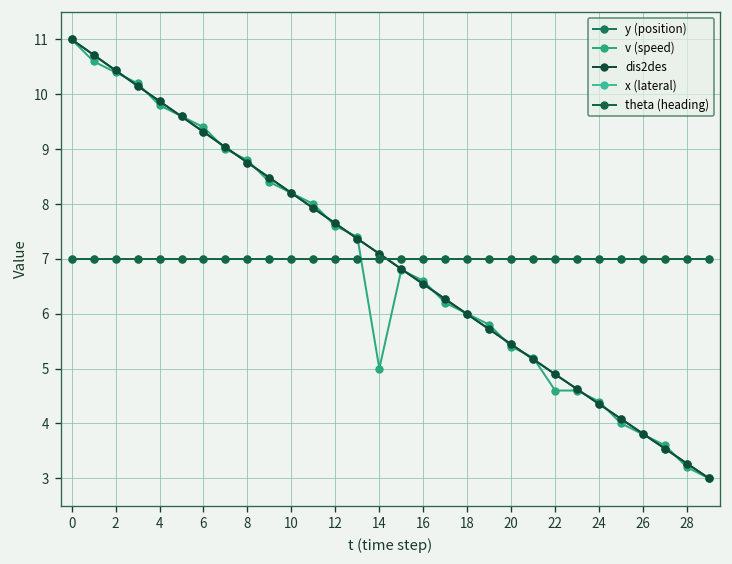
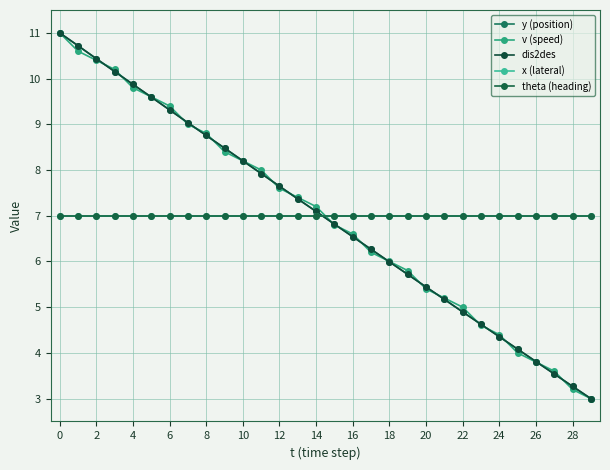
  {
    "v (speed)": {
      "4": 9.8,
      "6": 9.4,
-     "14": 5.0,
+     "14": 7.2,
      "16": 6.6,
-     "22": 4.6,
+     "22": 5.0,
      "28": 3.2
    }
  }
